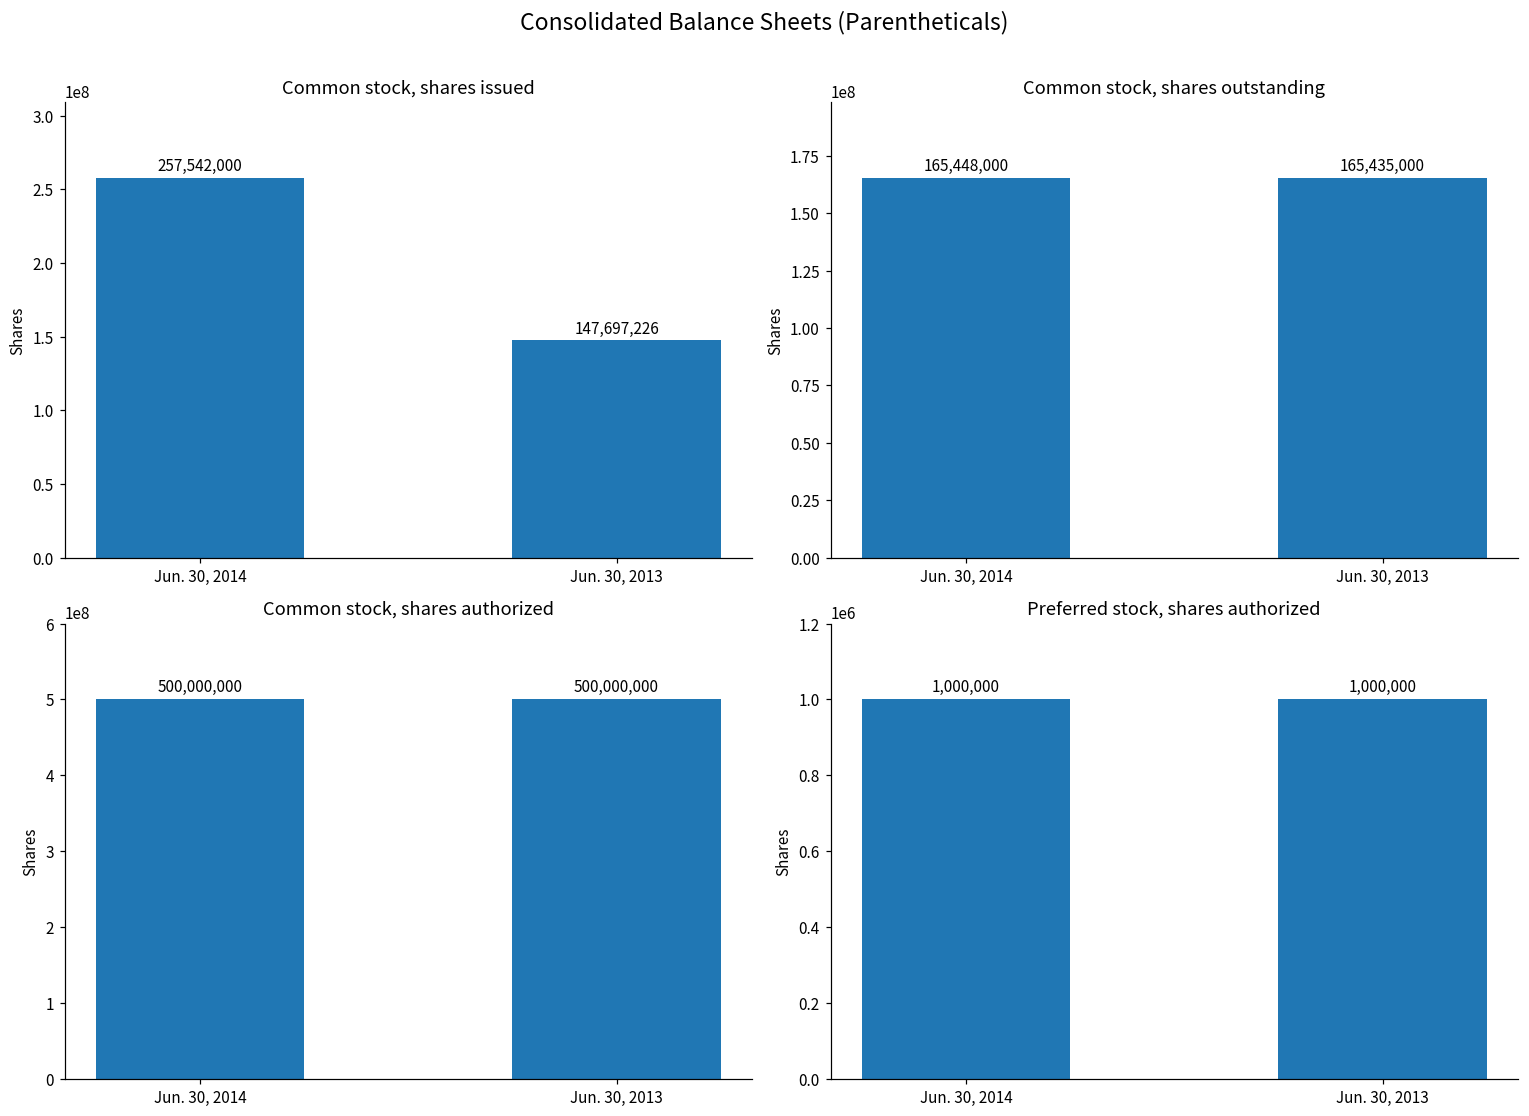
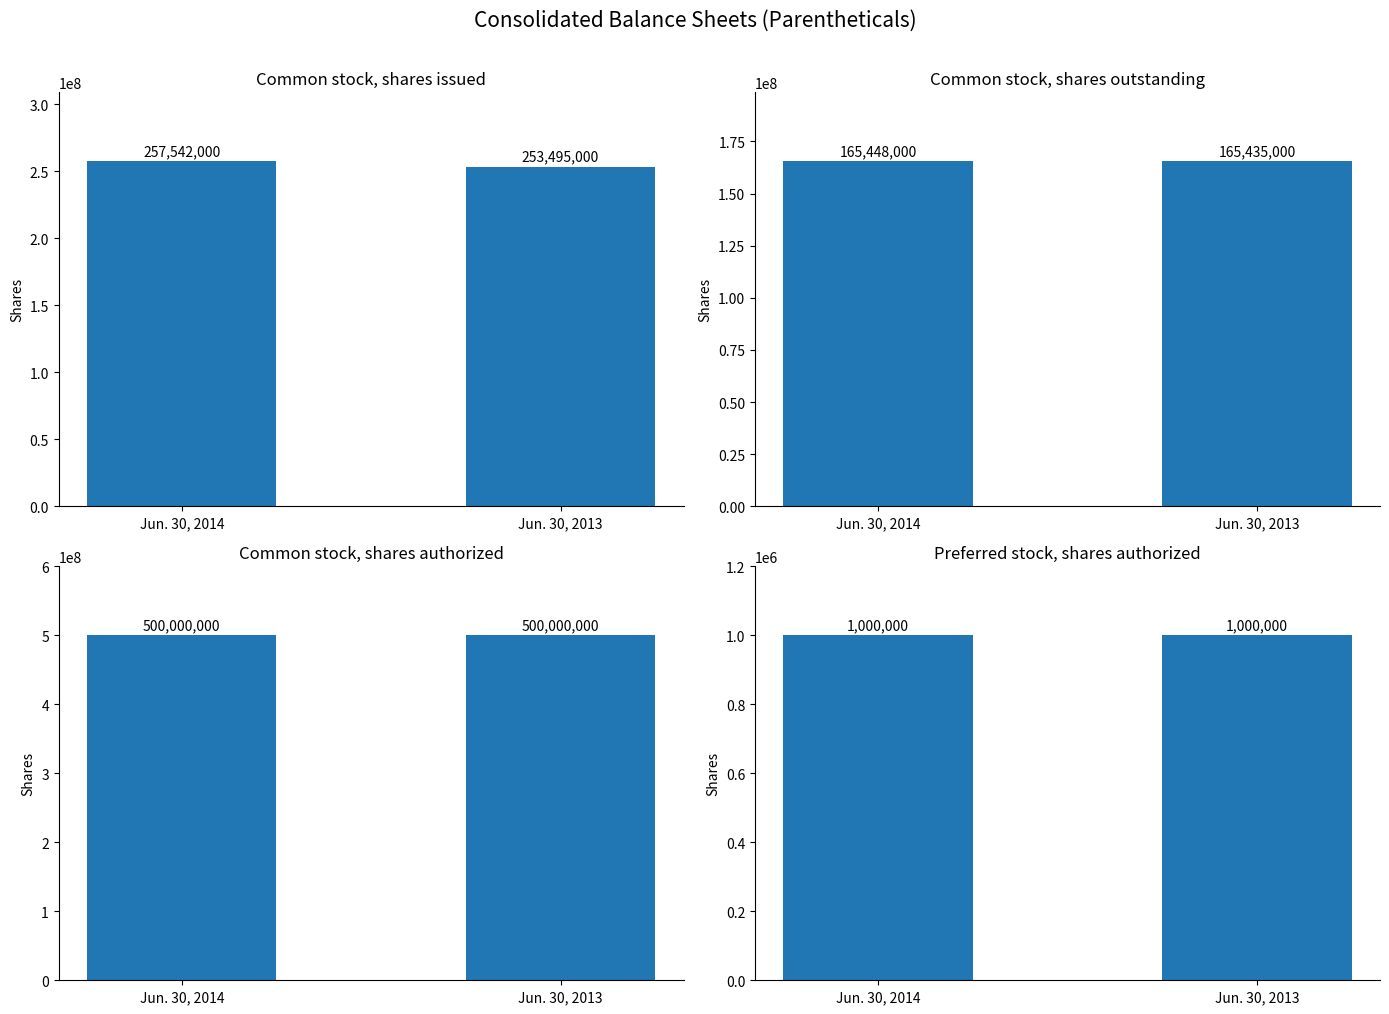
  {
    "Common stock, shares issued": {
      "Jun. 30, 2014": "257,542,000",
-     "Jun. 30, 2013": "147,697,226"
+     "Jun. 30, 2013": "253,495,000"
    },
    "Common stock, shares outstanding": {
      "Jun. 30, 2014": "165,448,000",
      "Jun. 30, 2013": "165,435,000"
    },
    "Common stock, shares authorized": {
      "Jun. 30, 2014": "500,000,000",
      "Jun. 30, 2013": "500,000,000"
    },
    "Preferred stock, shares authorized": {
      "Jun. 30, 2014": "1,000,000",
      "Jun. 30, 2013": "1,000,000"
    }
  }
